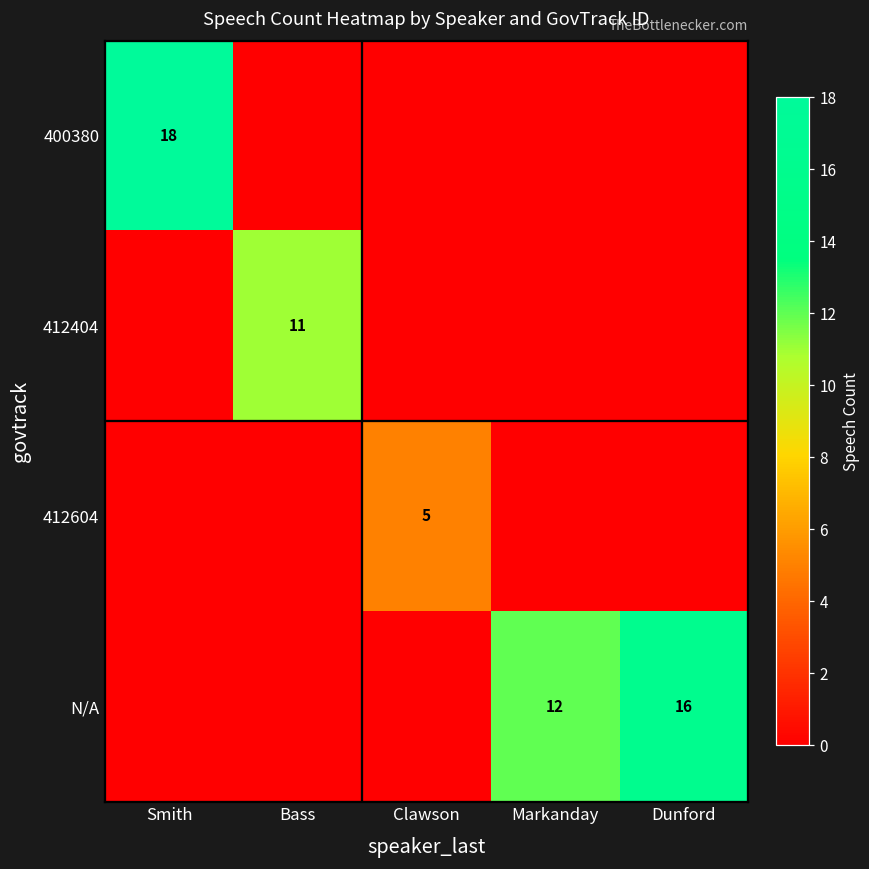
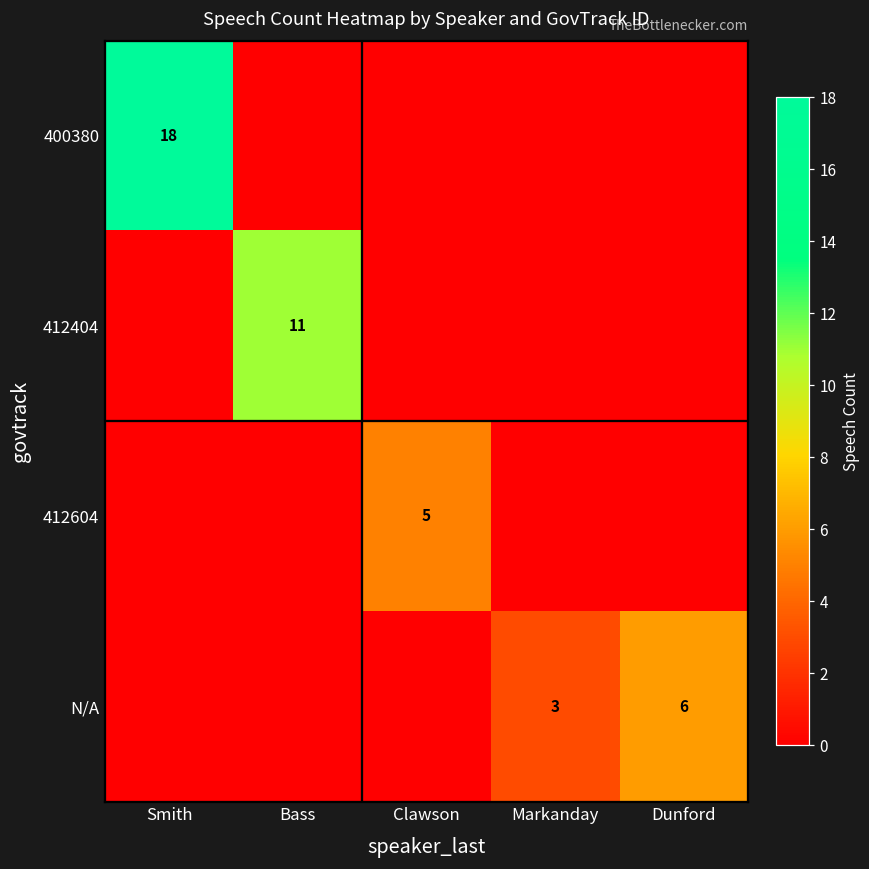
  {
    "400380": {
      "Smith": 18
    },
    "412404": {
      "Bass": 11
    },
    "412604": {
      "Clawson": 5
    },
    "N/A": {
-     "Markanday": 12,
-     "Dunford": 16
+     "Markanday": 3,
+     "Dunford": 6
    }
  }
